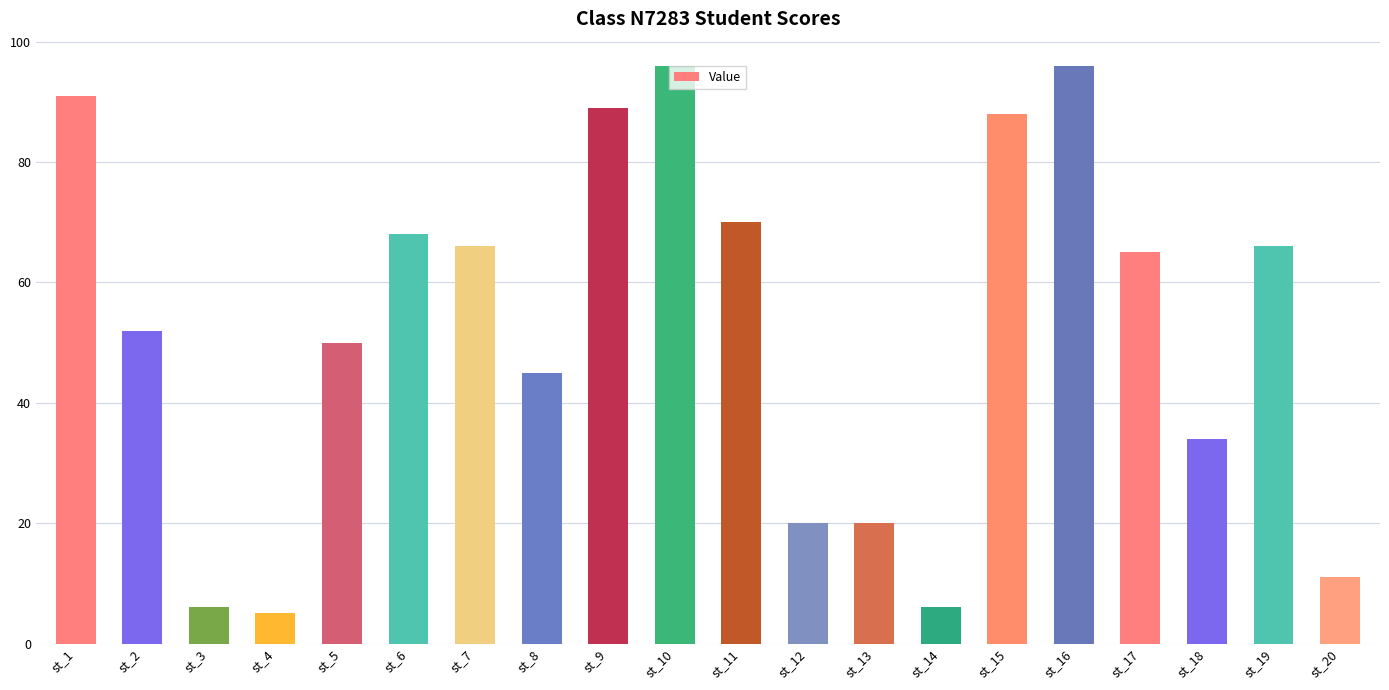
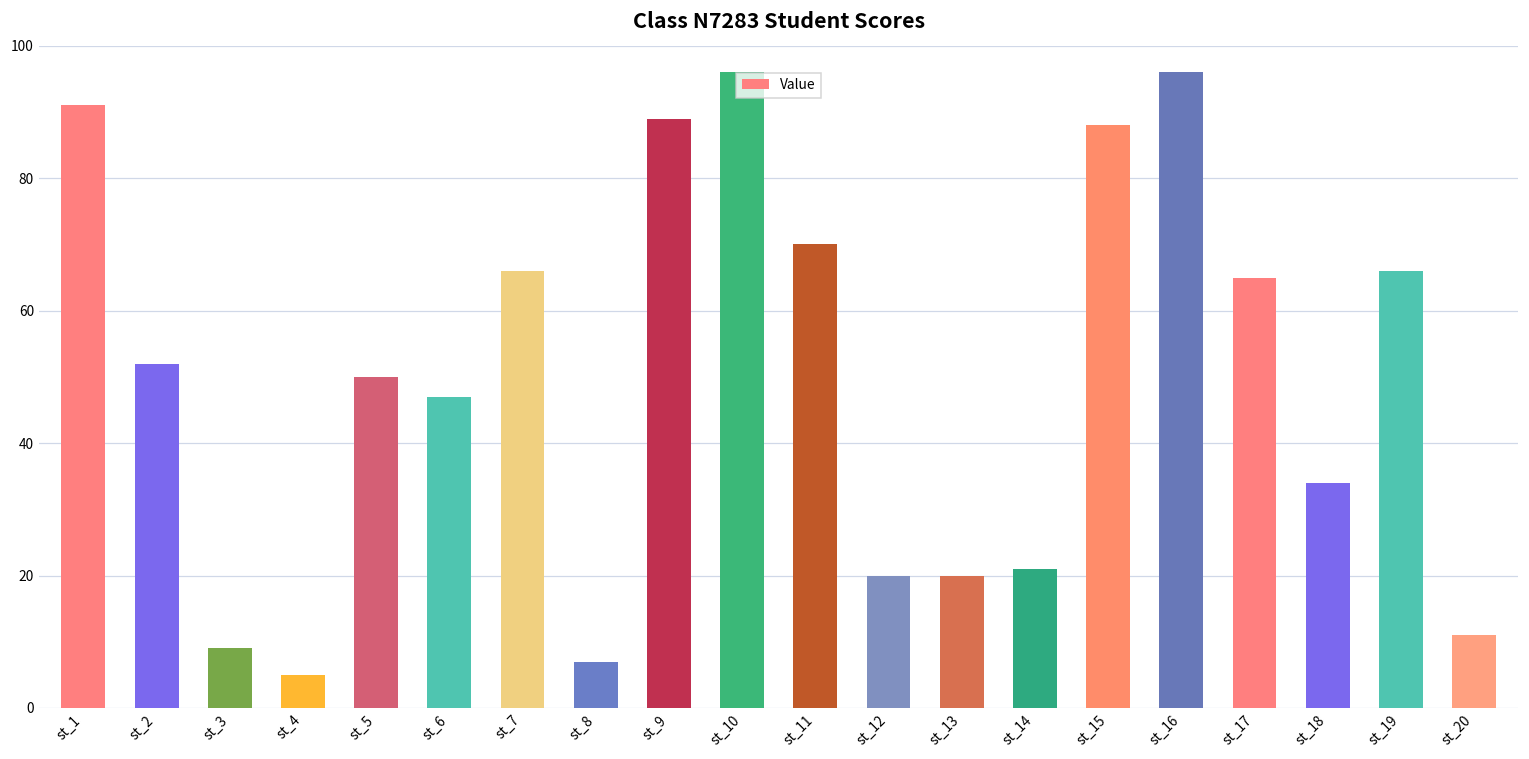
  {
    "st_1": 91,
    "st_2": 52,
-   "st_3": 6,
+   "st_3": 9,
    "st_4": 5,
    "st_5": 50,
-   "st_6": 68,
+   "st_6": 47,
    "st_7": 66,
-   "st_8": 45,
+   "st_8": 7,
    "st_9": 89,
    "st_10": 96,
    "st_11": 70,
    "st_12": 20,
    "st_13": 20,
-   "st_14": 6,
+   "st_14": 21,
    "st_15": 88,
    "st_16": 96,
    "st_17": 65,
    "st_18": 34,
    "st_19": 66,
    "st_20": 11
  }
